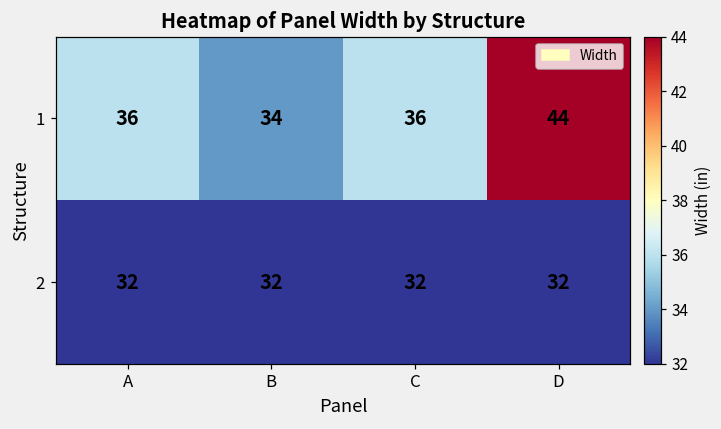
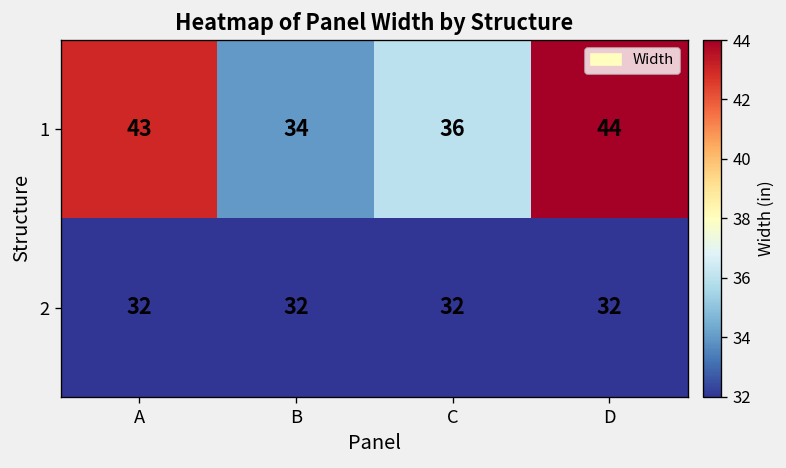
  {
    "1": {
-     "A": 36,
+     "A": 43,
      "B": 34,
      "C": 36,
      "D": 44
    },
    "2": {
      "A": 32,
      "B": 32,
      "C": 32,
      "D": 32
    }
  }
